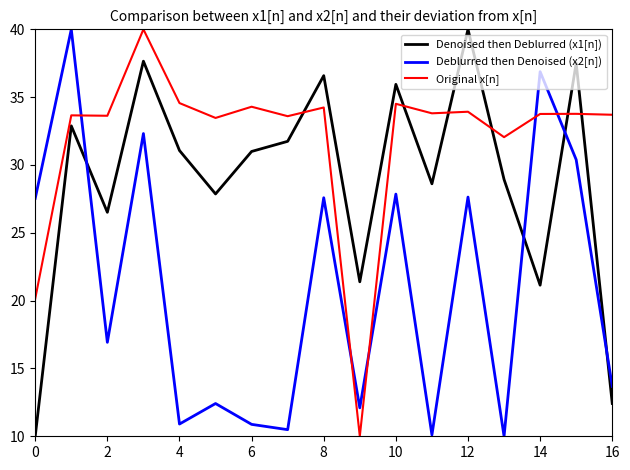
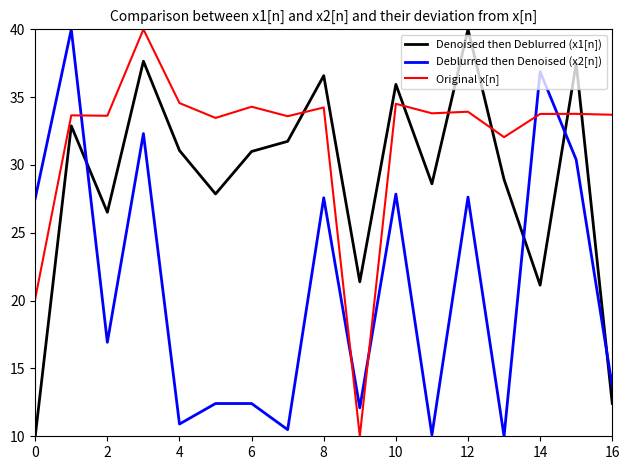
  {
    "Denoised then Deblurred (x1[n])": {
      "0": 10.0,
      "2": 26.5,
      "4": 31.1,
      "6": 31.0,
      "8": 36.6,
      "10": 35.9,
      "12": 40.0,
      "14": 21.1,
      "16": 12.4
    },
    "Deblurred then Denoised (x2[n])": {
      "0": 27.5,
      "2": 16.9,
      "4": 10.9,
-     "6": 10.9,
+     "6": 12.4,
      "8": 27.6,
      "10": 27.9,
      "12": 27.6,
      "16": 13.7
    },
    "Original x[n]": {
      "0": 20.1,
      "2": 33.6,
      "4": 34.6,
      "6": 34.3,
      "8": 34.2,
      "10": 34.5,
      "12": 33.9,
      "14": 33.8,
      "16": 33.7
    }
  }
